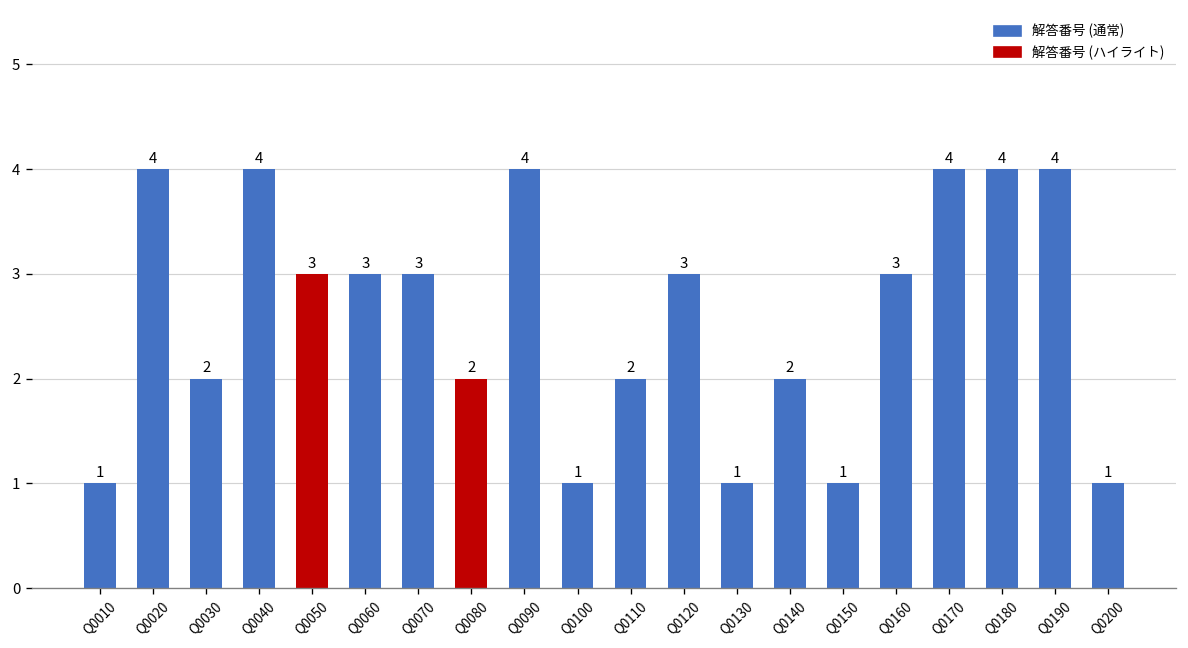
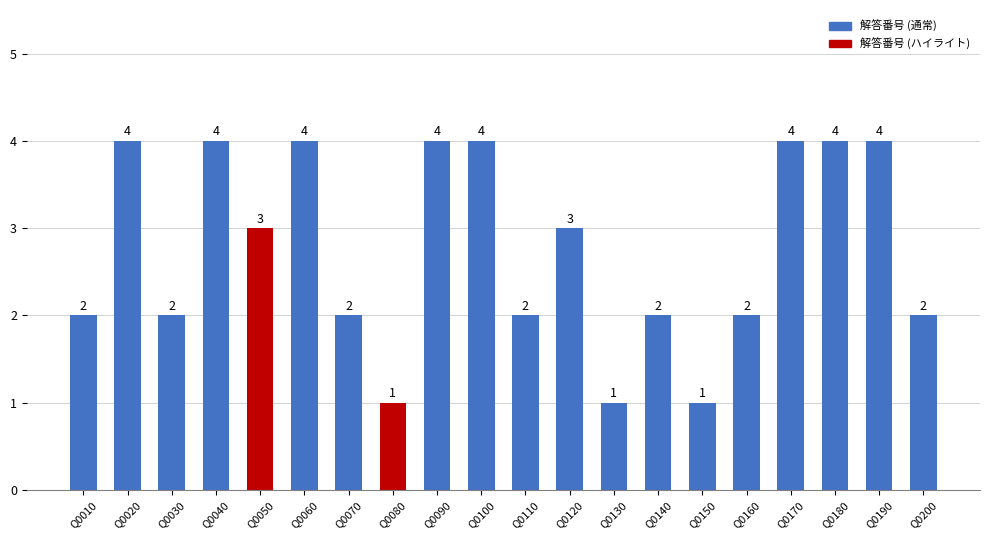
  {
-   "Q0010": 1,
+   "Q0010": 2,
    "Q0020": 4,
    "Q0030": 2,
    "Q0040": 4,
    "Q0050": 3,
-   "Q0060": 3,
-   "Q0070": 3,
-   "Q0080": 2,
+   "Q0060": 4,
+   "Q0070": 2,
+   "Q0080": 1,
    "Q0090": 4,
-   "Q0100": 1,
+   "Q0100": 4,
    "Q0110": 2,
    "Q0120": 3,
    "Q0130": 1,
    "Q0140": 2,
    "Q0150": 1,
-   "Q0160": 3,
+   "Q0160": 2,
    "Q0170": 4,
    "Q0180": 4,
    "Q0190": 4,
-   "Q0200": 1
+   "Q0200": 2
  }
